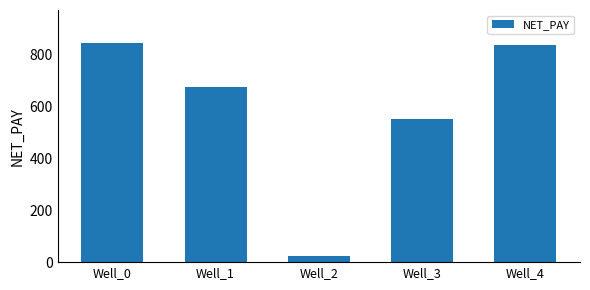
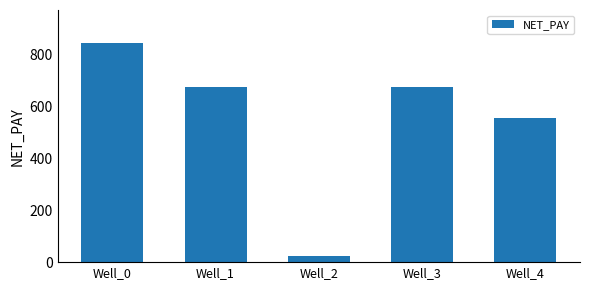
  {
    "Well_0": 850,
    "Well_1": 670,
    "Well_2": 20,
-   "Well_3": 550,
-   "Well_4": 840
+   "Well_3": 680,
+   "Well_4": 560
  }
